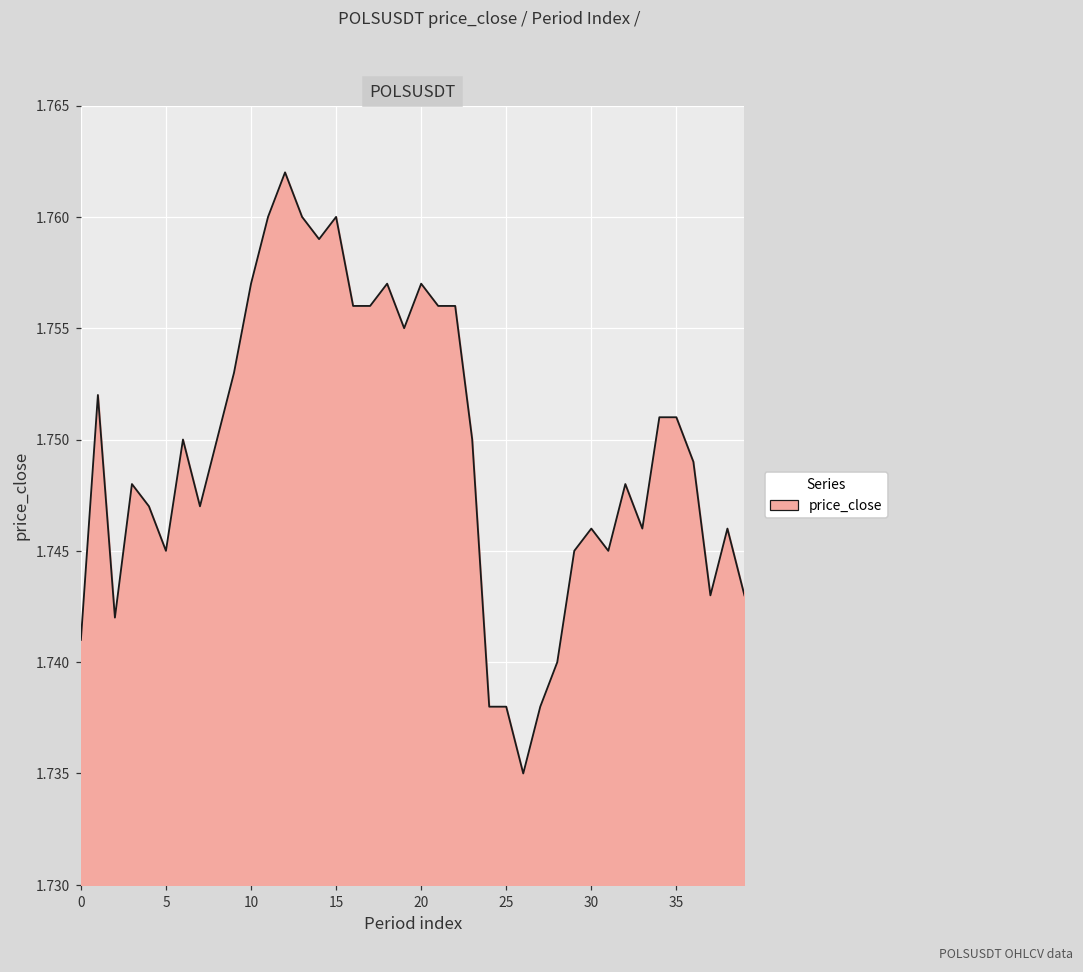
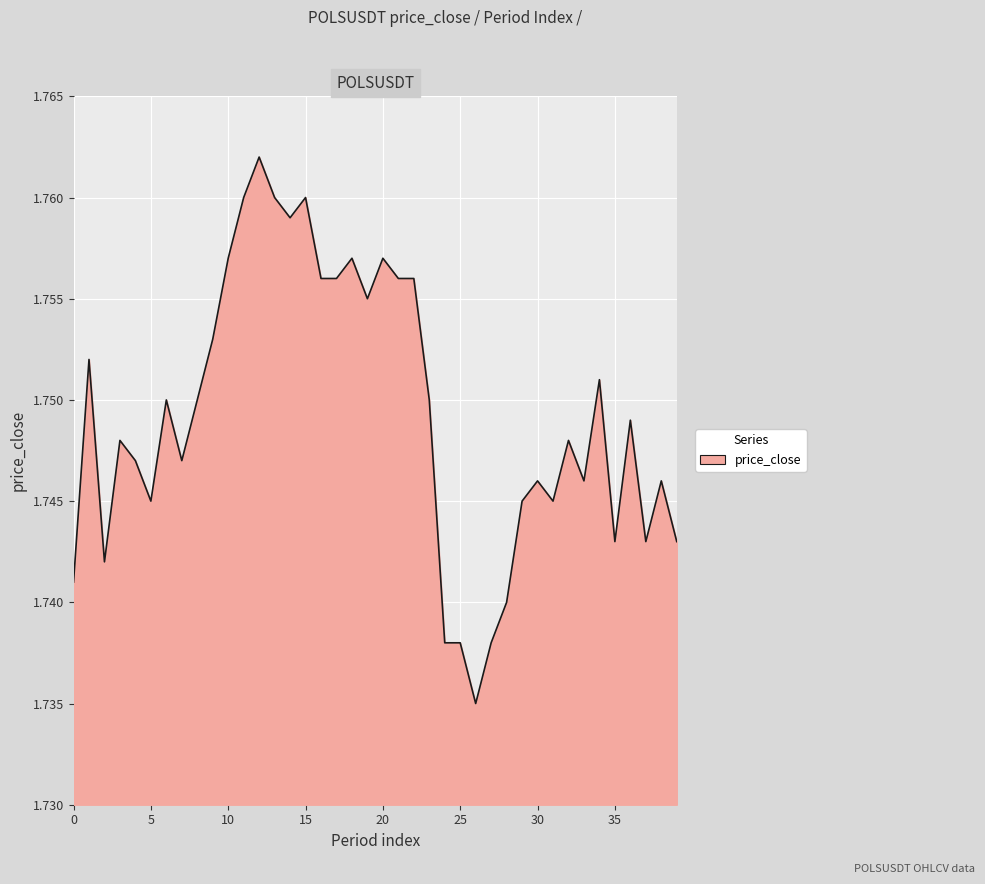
  {
    "0": 1.741,
    "5": 1.745,
    "10": 1.757,
    "15": 1.760,
    "20": 1.757,
    "25": 1.738,
    "30": 1.746,
-   "35": 1.751
+   "35": 1.743
  }
